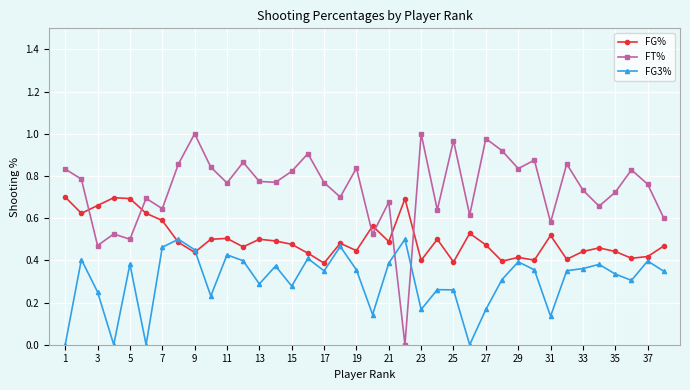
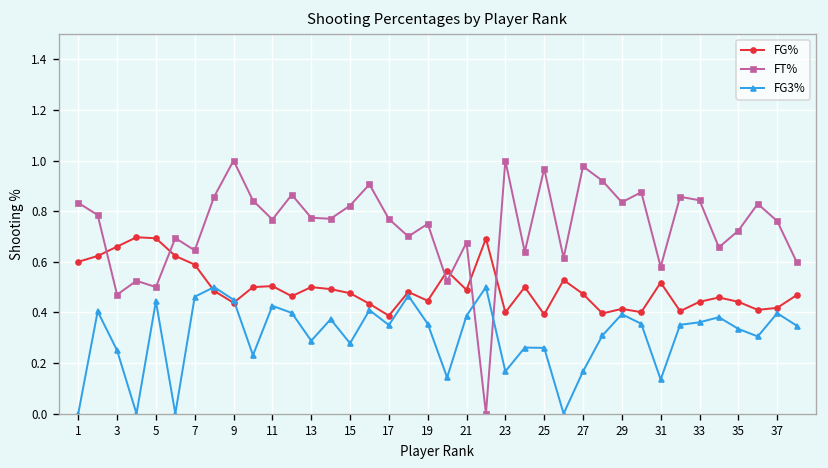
  {
    "FG%": {
-     "1": 0.7,
+     "1": 0.6,
      "3": 0.66,
      "5": 0.7,
      "7": 0.6,
      "11": 0.5,
      "13": 0.5,
      "15": 0.48,
      "17": 0.39,
      "19": 0.45,
      "21": 0.5,
      "23": 0.4,
      "25": 0.4,
      "27": 0.47,
      "29": 0.41,
      "31": 0.52,
      "33": 0.44,
      "35": 0.44,
      "37": 0.42
    },
    "FT%": {
      "1": 0.83,
      "3": 0.47,
      "5": 0.50,
      "7": 0.65,
      "9": 1.00,
      "11": 0.77,
      "13": 0.77,
      "15": 0.82,
      "17": 0.77,
-     "19": 0.84,
+     "19": 0.75,
      "21": 0.68,
      "23": 1.00,
      "25": 0.97,
      "27": 0.98,
      "29": 0.84,
      "31": 0.58,
-     "33": 0.73,
+     "33": 0.84,
      "35": 0.72,
      "37": 0.76
    },
    "FG3%": {
      "1": 0.00,
      "3": 0.25,
-     "5": 0.38,
+     "5": 0.44,
      "7": 0.46,
      "11": 0.43,
      "13": 0.29,
      "15": 0.28,
      "17": 0.35,
      "19": 0.36,
      "21": 0.39,
      "23": 0.17,
      "25": 0.26,
      "27": 0.17,
      "29": 0.39,
      "31": 0.14,
      "33": 0.36,
      "35": 0.34,
      "37": 0.40
    }
  }
